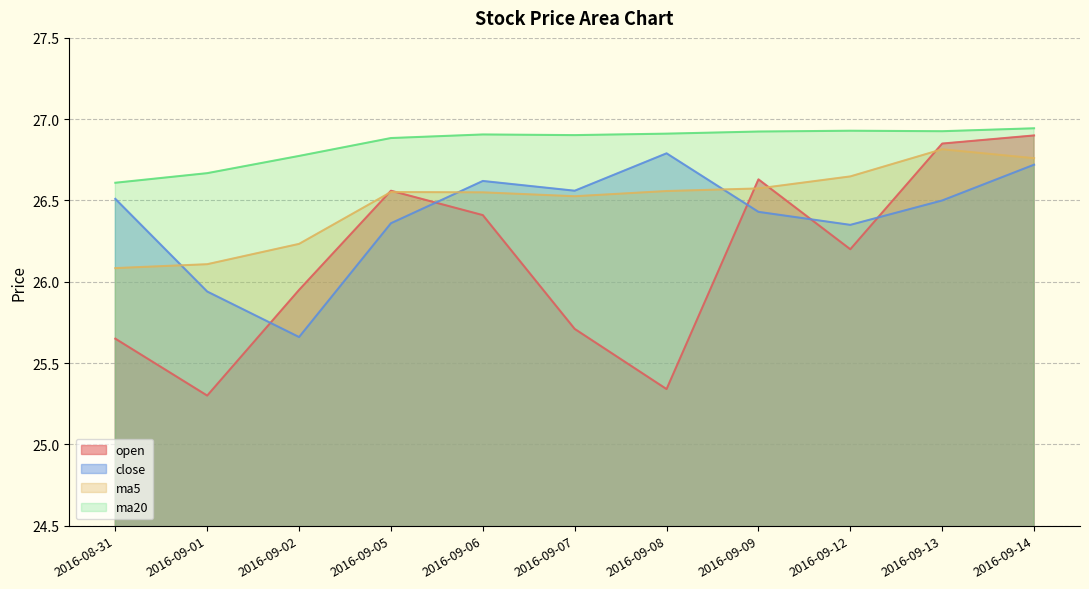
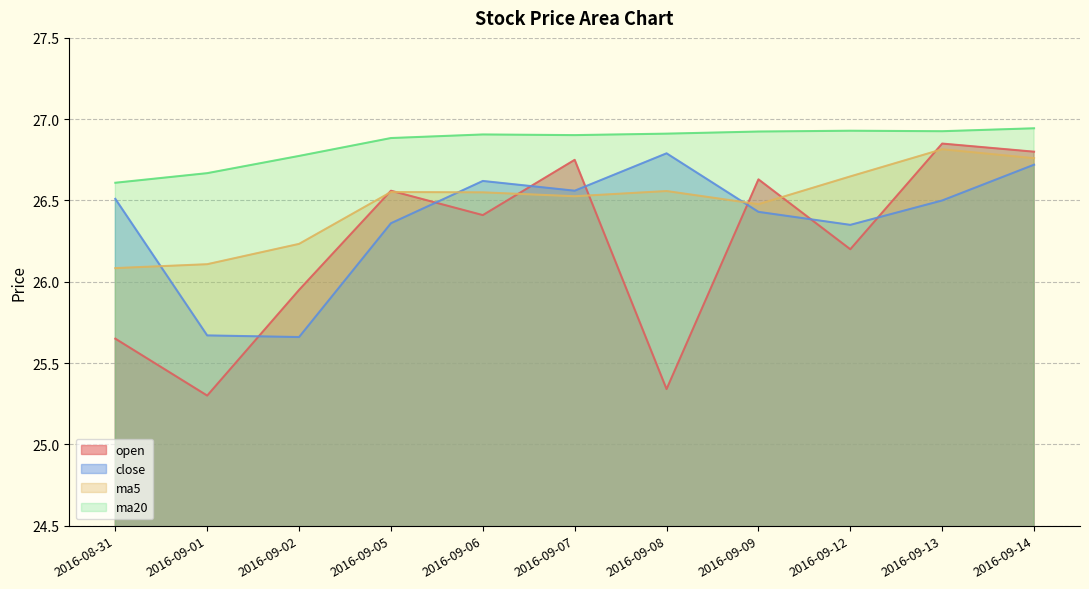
  {
    "open": {
      "2016-08-31": 25.65,
      "2016-09-01": 25.30,
      "2016-09-02": 25.95,
      "2016-09-06": 26.41,
-     "2016-09-07": 25.71,
+     "2016-09-07": 26.75,
      "2016-09-08": 25.34,
      "2016-09-09": 26.63,
      "2016-09-12": 26.20,
      "2016-09-13": 26.85,
-     "2016-09-14": 26.9
+     "2016-09-14": 26.8
    },
    "close": {
      "2016-08-31": 26.51,
-     "2016-09-01": 25.94,
+     "2016-09-01": 25.67,
      "2016-09-02": 25.66,
      "2016-09-05": 26.36,
      "2016-09-06": 26.62,
      "2016-09-07": 26.56,
      "2016-09-08": 26.79,
      "2016-09-09": 26.43,
      "2016-09-12": 26.35,
      "2016-09-13": 26.50,
      "2016-09-14": 26.72
    },
    "ma5": {
      "2016-08-31": 26.08,
      "2016-09-01": 26.11,
      "2016-09-02": 26.23,
      "2016-09-06": 26.55,
      "2016-09-07": 26.53,
      "2016-09-08": 26.56,
-     "2016-09-09": 26.57,
+     "2016-09-09": 26.48,
      "2016-09-12": 26.65,
      "2016-09-13": 26.82,
      "2016-09-14": 26.76
    },
    "ma20": {
      "2016-08-31": 26.61,
      "2016-09-01": 26.67,
      "2016-09-02": 26.77,
      "2016-09-05": 26.88,
      "2016-09-06": 26.91,
      "2016-09-07": 26.90,
      "2016-09-08": 26.91,
      "2016-09-09": 26.92,
      "2016-09-12": 26.93,
      "2016-09-13": 26.93,
      "2016-09-14": 26.94
    }
  }
